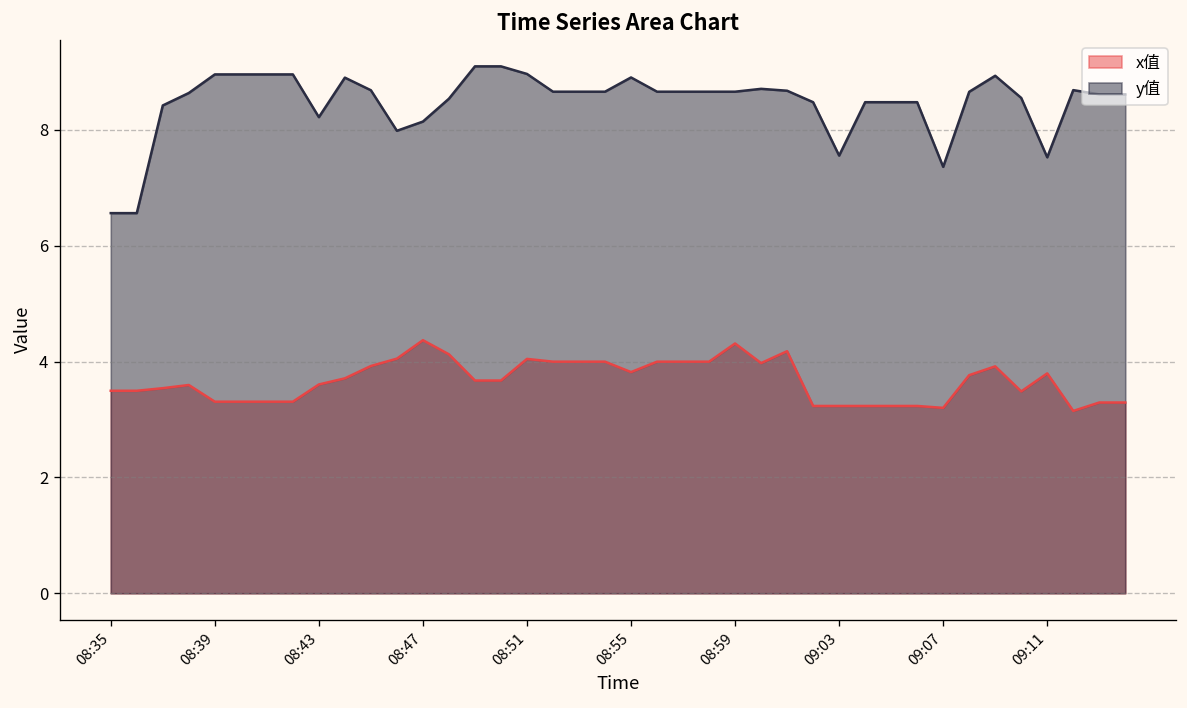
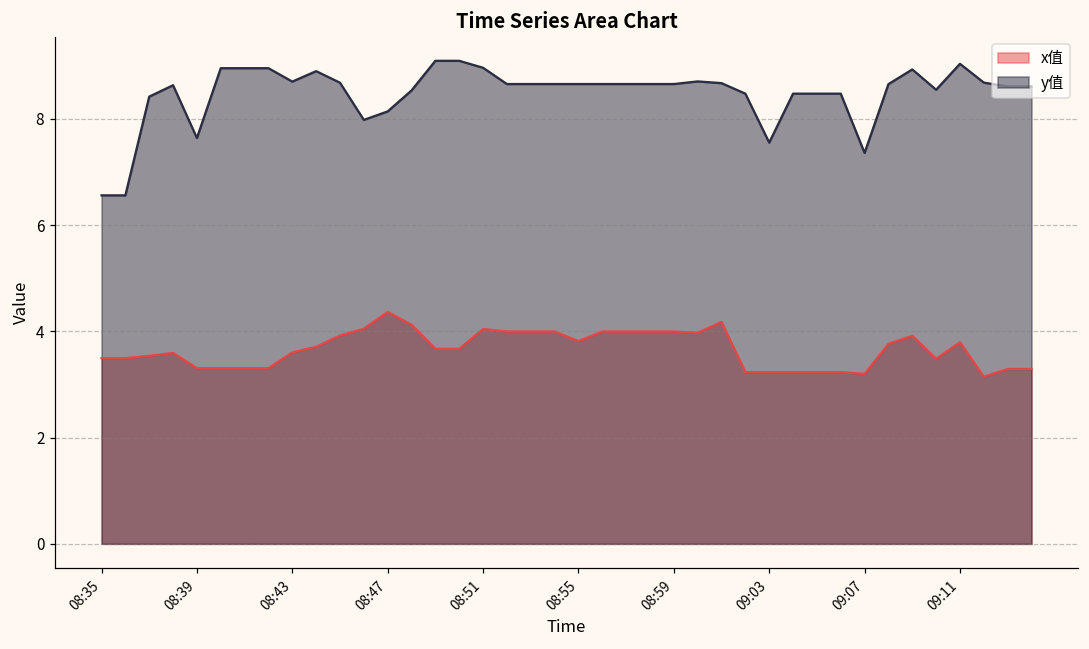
  {
    "x值": {
      "08:35": 3.5,
      "08:39": 3.3,
      "08:43": 3.6,
      "08:47": 4.4,
      "08:51": 4.0,
      "08:55": 3.8,
-     "08:59": 4.3,
+     "08:59": 4.0,
      "09:03": 3.2,
      "09:07": 3.2,
      "09:11": 3.8
    },
    "y值": {
      "08:35": 6.6,
-     "08:39": 9.0,
-     "08:43": 8.2,
+     "08:39": 7.6,
+     "08:43": 8.7,
      "08:47": 8.1,
      "08:51": 9.0,
-     "08:55": 8.9,
+     "08:55": 8.7,
      "08:59": 8.7,
      "09:03": 7.6,
      "09:07": 7.4,
-     "09:11": 7.5
+     "09:11": 9.0
    }
  }
